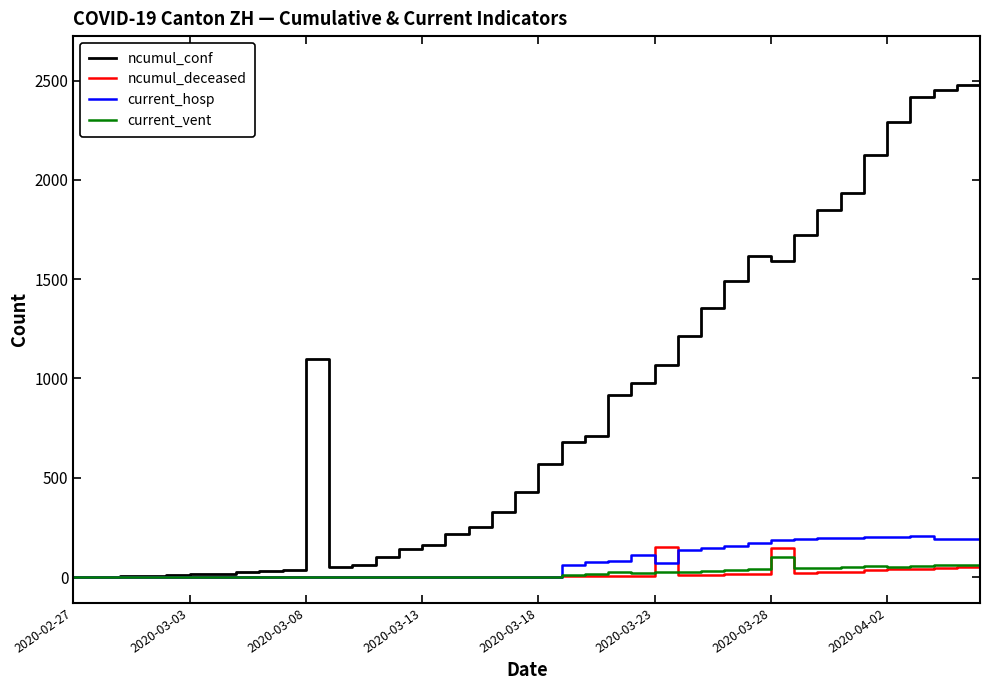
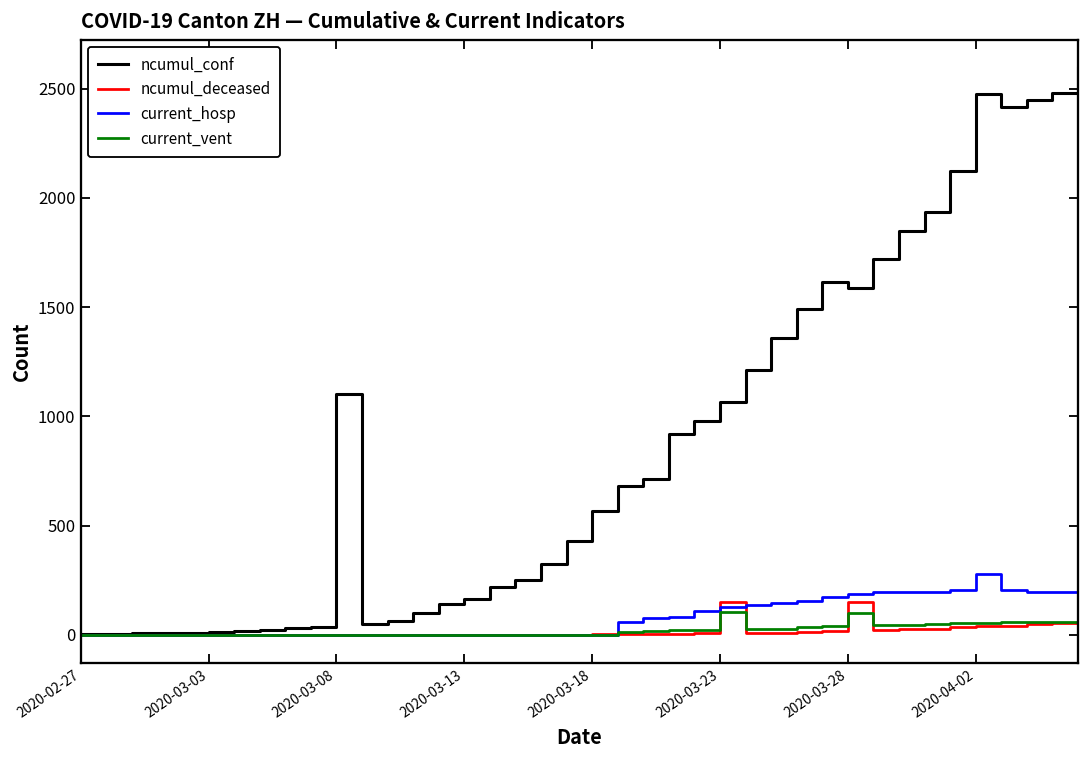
  {
    "ncumul_conf": {
      "2020-03-08": 1100,
      "2020-03-13": 160,
      "2020-03-18": 570,
      "2020-03-23": 1070,
      "2020-03-28": 1590,
-     "2020-04-02": 2290
+     "2020-04-02": 2480
    },
    "ncumul_deceased": {
      "2020-03-23": 150,
      "2020-03-28": 150,
      "2020-04-02": 40
    },
    "current_hosp": {
-     "2020-03-23": 70,
+     "2020-03-23": 130,
      "2020-03-28": 190,
-     "2020-04-02": 200
+     "2020-04-02": 280
    },
    "current_vent": {
-     "2020-03-23": 30,
+     "2020-03-23": 110,
      "2020-03-28": 100,
      "2020-04-02": 50
    }
  }
